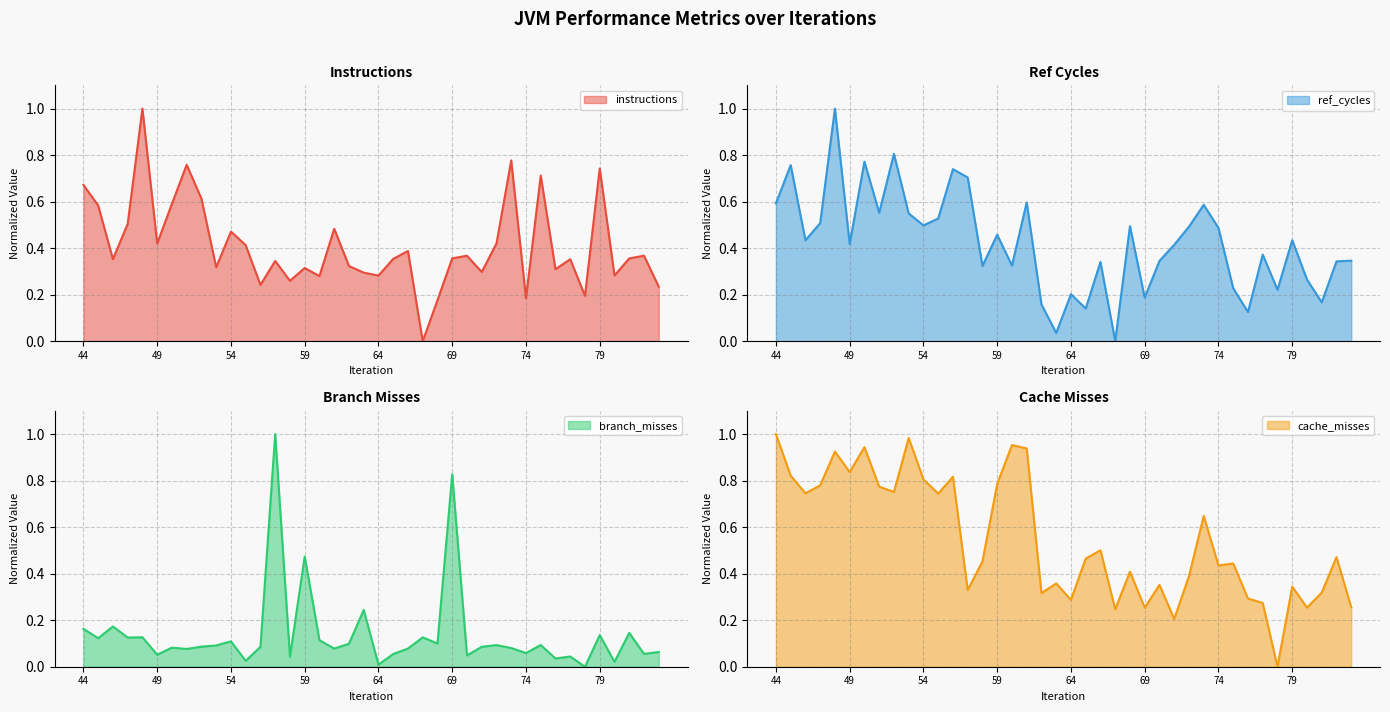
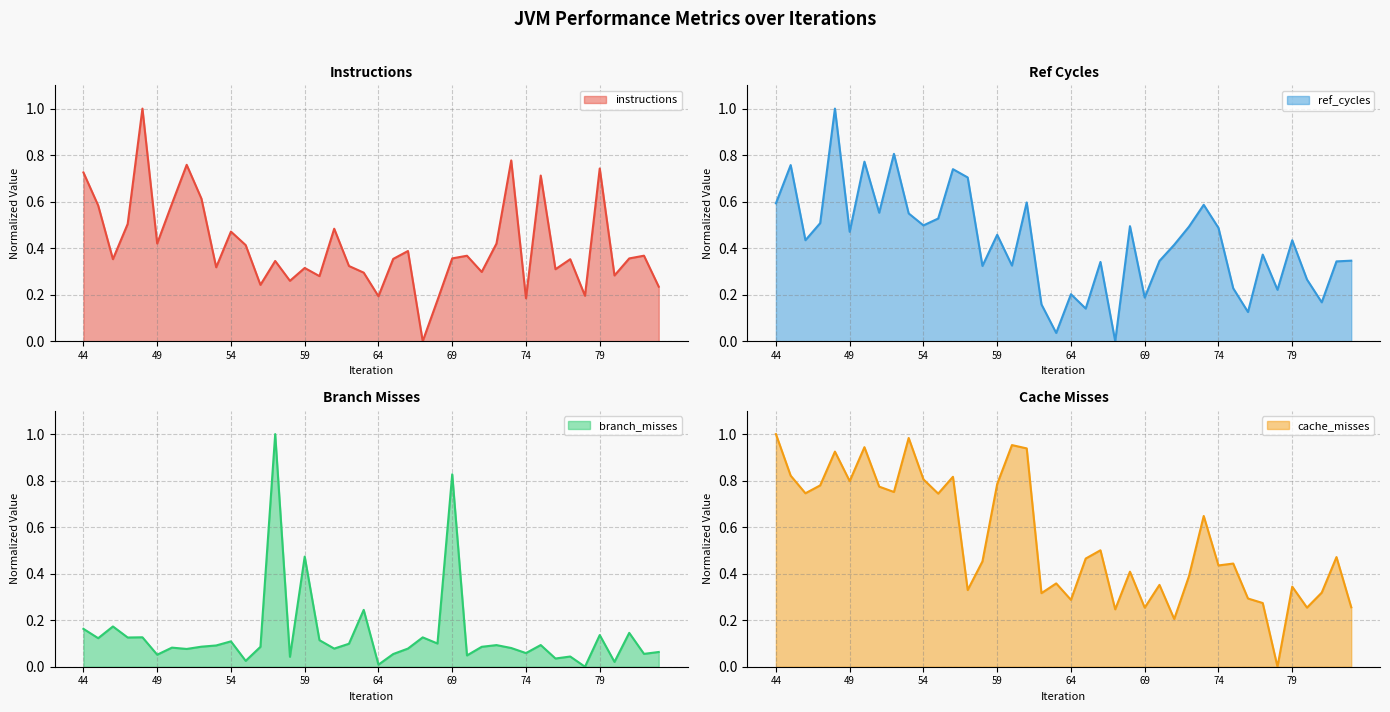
  {
    "Instructions": {
-     "44": 0.67,
+     "44": 0.73,
      "49": 0.42,
      "54": 0.47,
      "59": 0.31,
-     "64": 0.28,
+     "64": 0.19,
      "69": 0.36,
      "74": 0.18,
      "79": 0.74
    },
    "Ref Cycles": {
      "44": 0.59,
-     "49": 0.42,
+     "49": 0.47,
      "54": 0.50,
      "59": 0.46,
      "64": 0.20,
      "69": 0.19,
      "74": 0.49,
      "79": 0.43
    },
    "Branch Misses": {
      "44": 0.16,
      "49": 0.05,
      "54": 0.11,
      "59": 0.47,
      "64": 0.01,
      "69": 0.83,
      "74": 0.06,
      "79": 0.14
    },
    "Cache Misses": {
      "44": 1.00,
-     "49": 0.84,
+     "49": 0.80,
      "54": 0.81,
      "59": 0.79,
      "64": 0.29,
      "69": 0.25,
      "74": 0.44,
      "79": 0.34
    }
  }
